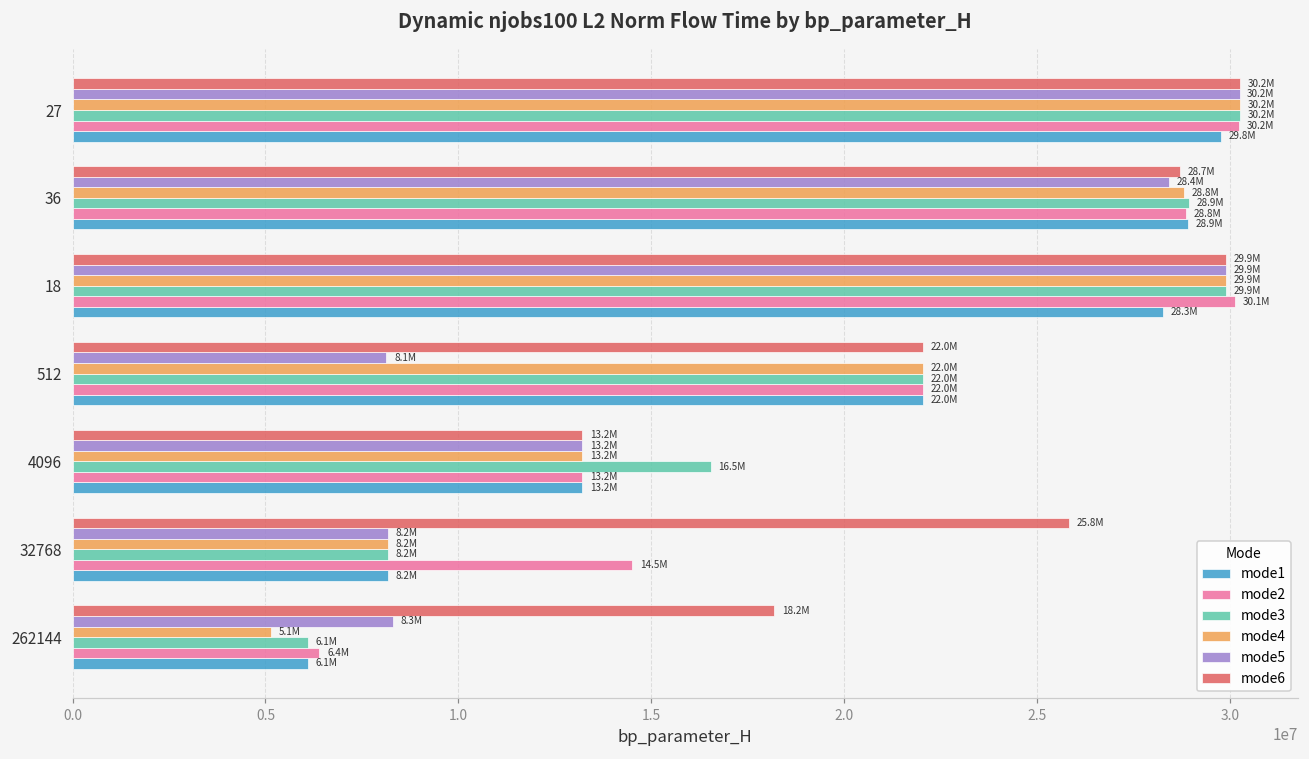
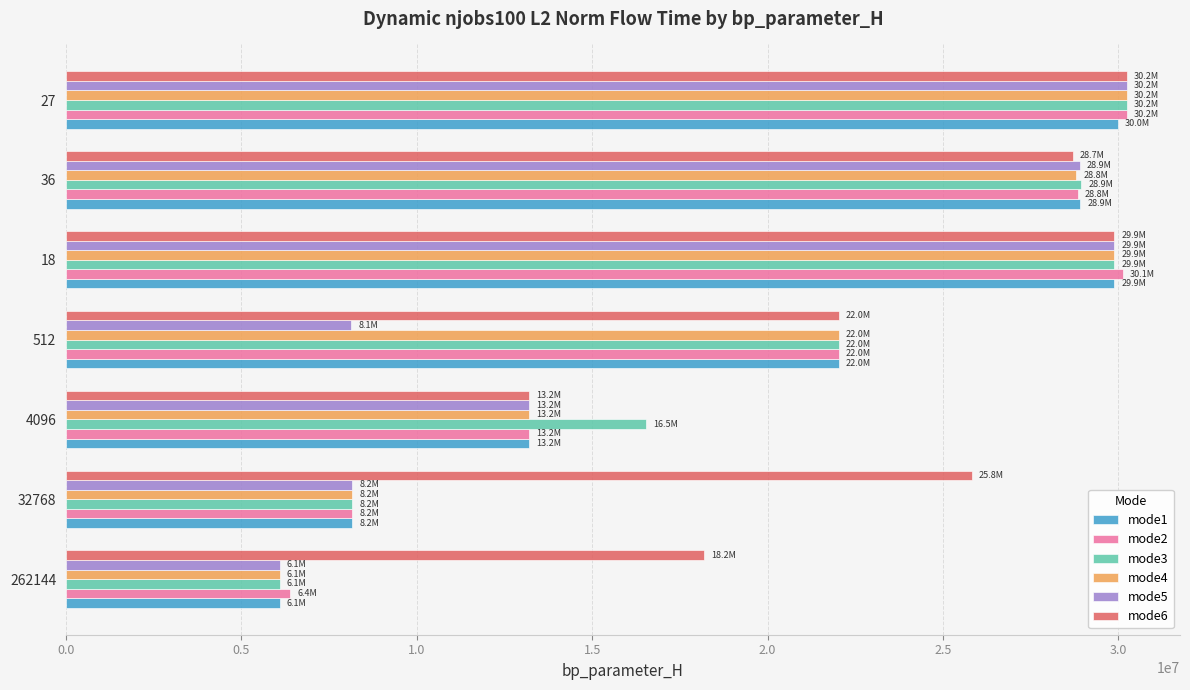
  {
    "mode1": {
-     "27": "29.8M",
+     "27": "30.0M",
      "36": "28.9M",
-     "18": "28.3M",
+     "18": "29.9M",
      "512": "22.0M",
      "4096": "13.2M",
      "32768": "8.2M",
      "262144": "6.1M"
    },
    "mode2": {
      "27": "30.2M",
      "36": "28.8M",
      "18": "30.1M",
      "512": "22.0M",
      "4096": "13.2M",
-     "32768": "14.5M",
+     "32768": "8.2M",
      "262144": "6.4M"
    },
    "mode3": {
      "27": "30.2M",
      "36": "28.9M",
      "18": "29.9M",
      "512": "22.0M",
      "4096": "16.5M",
      "32768": "8.2M",
      "262144": "6.1M"
    },
    "mode4": {
      "27": "30.2M",
      "36": "28.8M",
      "18": "29.9M",
      "512": "22.0M",
      "4096": "13.2M",
      "32768": "8.2M",
-     "262144": "5.1M"
+     "262144": "6.1M"
    },
    "mode5": {
      "27": "30.2M",
-     "36": "28.4M",
+     "36": "28.9M",
      "18": "29.9M",
      "512": "8.1M",
      "4096": "13.2M",
      "32768": "8.2M",
-     "262144": "8.3M"
+     "262144": "6.1M"
    },
    "mode6": {
      "27": "30.2M",
      "36": "28.7M",
      "18": "29.9M",
      "512": "22.0M",
      "4096": "13.2M",
      "32768": "25.8M",
      "262144": "18.2M"
    }
  }
